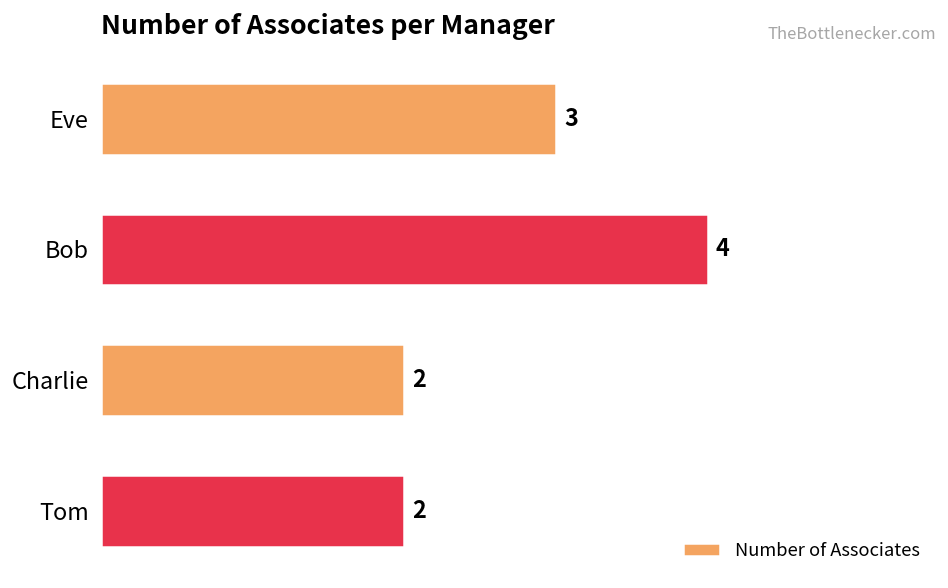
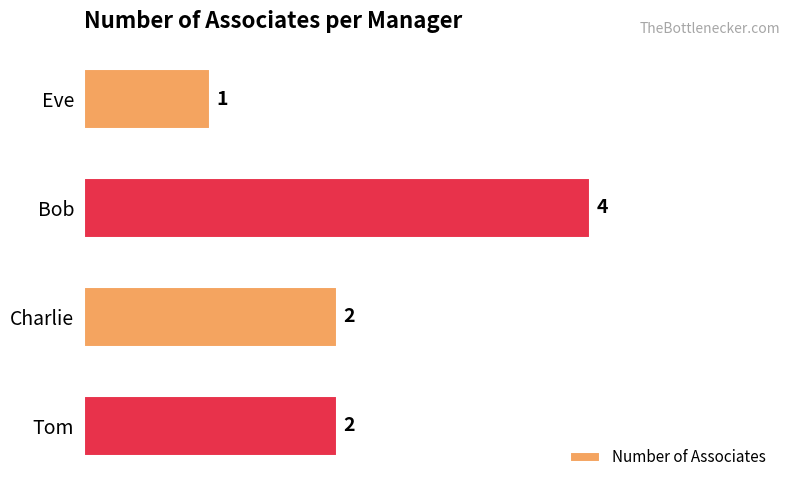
  {
-   "Eve": 3,
+   "Eve": 1,
    "Bob": 4,
    "Charlie": 2,
    "Tom": 2
  }
